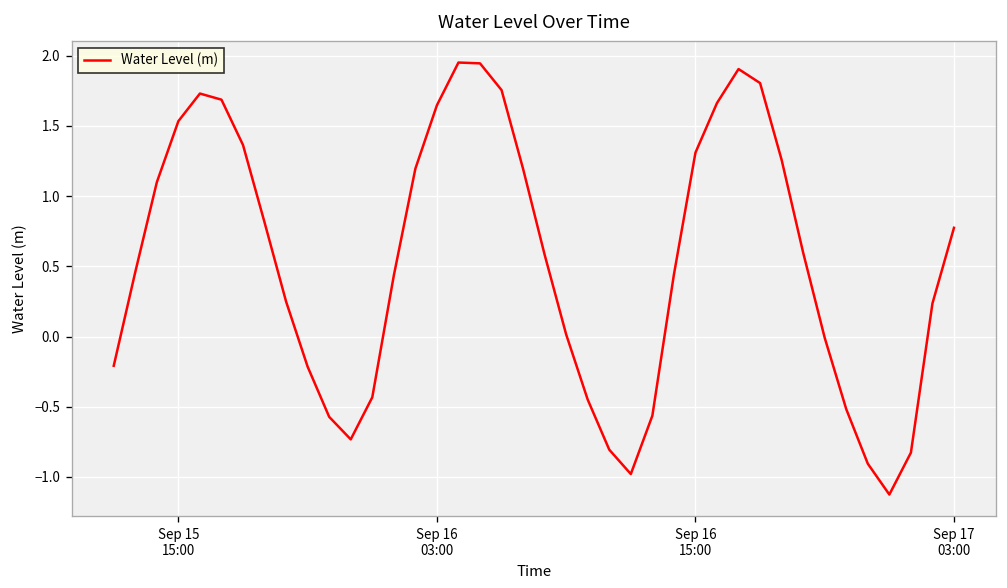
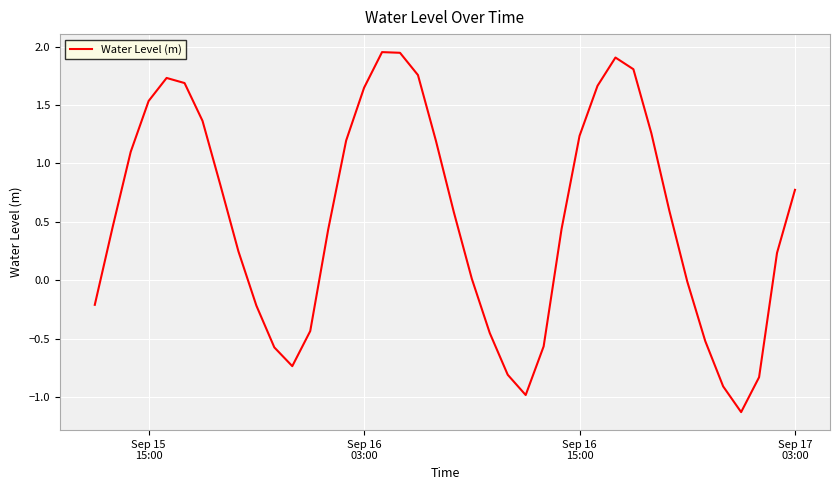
  {
    "Sep 15 15:00": 1.53,
    "Sep 16 03:00": 1.65,
-   "Sep 16 15:00": 1.31,
+   "Sep 16 15:00": 1.24,
    "Sep 17 03:00": 0.77
  }
